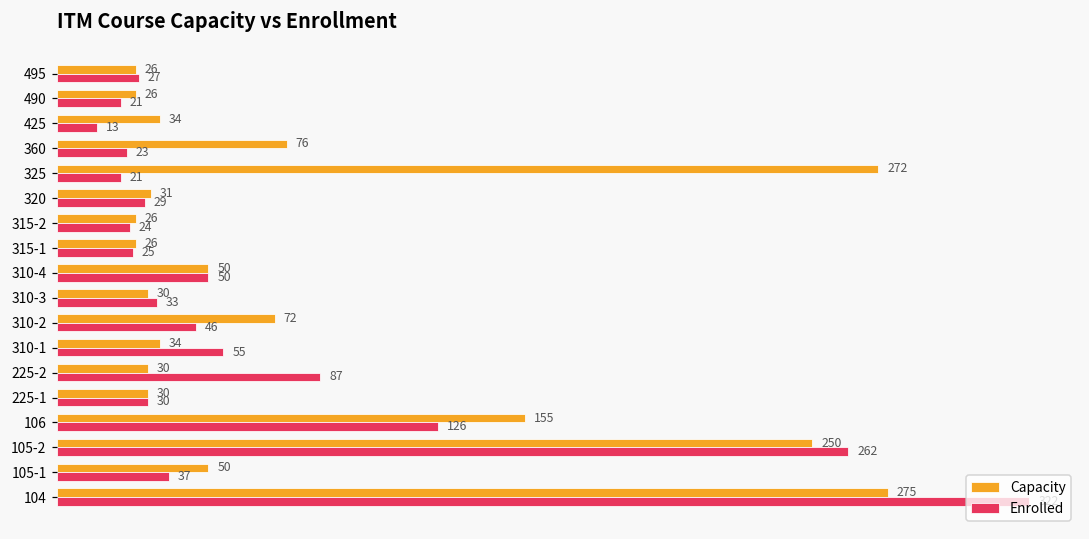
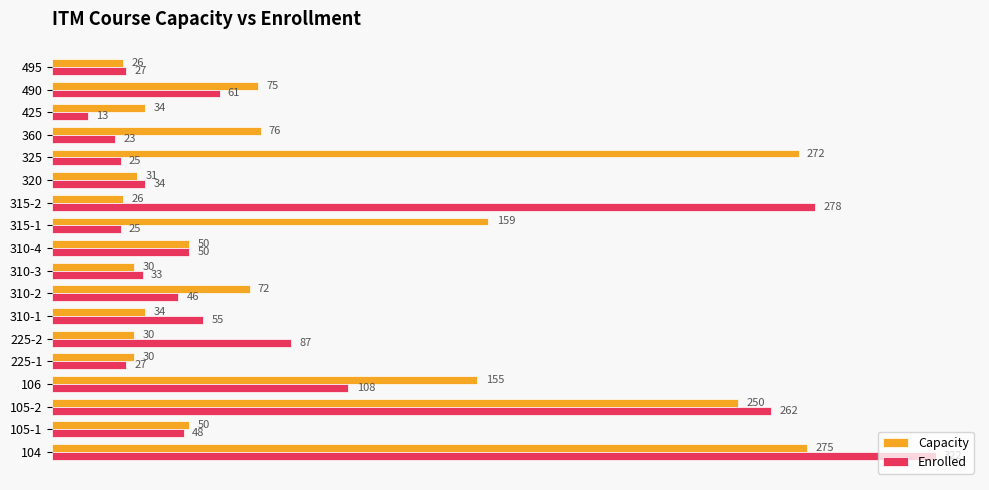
  {
    "Capacity": {
-     "490": 26,
+     "490": 75,
      "425": 34,
      "360": 76,
      "325": 272,
      "320": 31,
      "315-2": 26,
-     "315-1": 26,
+     "315-1": 159,
      "310-3": 30,
      "310-2": 72,
      "310-1": 34,
      "225-2": 30,
      "225-1": 30,
      "106": 155,
      "105-2": 250,
      "105-1": 50,
      "104": 275
    },
    "Enrolled": {
-     "490": 21,
+     "490": 61,
      "425": 13,
      "360": 23,
-     "325": 21,
-     "320": 29,
-     "315-2": 24,
+     "325": 25,
+     "320": 34,
+     "315-2": 278,
      "315-1": 25,
      "310-3": 33,
      "310-2": 46,
      "310-1": 55,
      "225-2": 87,
-     "225-1": 30,
-     "106": 126,
+     "225-1": 27,
+     "106": 108,
      "105-2": 262,
-     "105-1": 37
+     "105-1": 48
    }
  }
